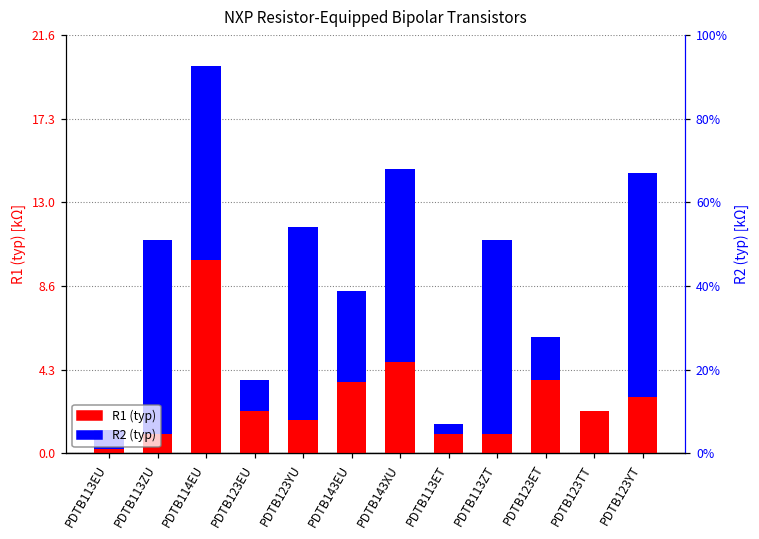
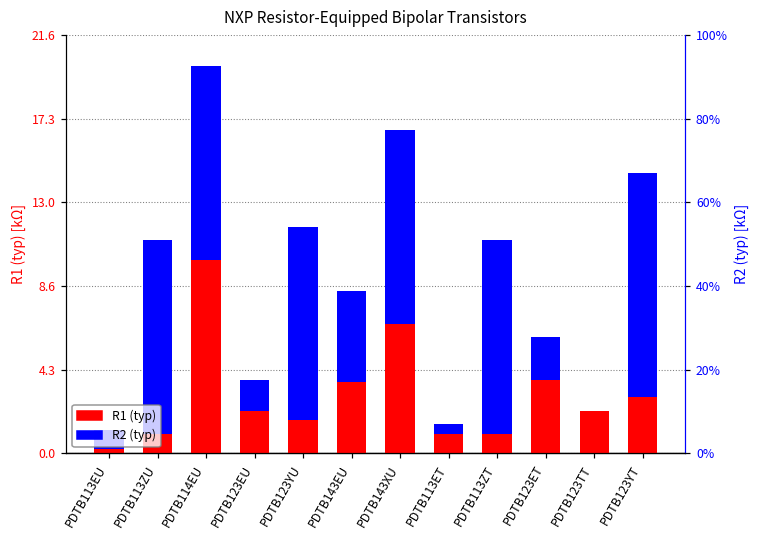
  {
    "R1 (typ)": {
      "PDTB113EU": 0.2,
      "PDTB114EU": 10.0,
      "PDTB123EU": 2.2,
      "PDTB123YU": 1.7,
      "PDTB143EU": 3.7,
-     "PDTB143XU": 4.7,
+     "PDTB143XU": 6.7,
      "PDTB113ET": 1.0,
      "PDTB113ZT": 1.0,
      "PDTB123ET": 3.8,
      "PDTB123TT": 2.2,
      "PDTB123YT": 2.9
    },
    "R2 (typ)": {
      "PDTB113ZU": 10.0,
      "PDTB114EU": 10.0,
      "PDTB123EU": 1.6,
      "PDTB123YU": 10.0,
      "PDTB143EU": 4.7,
      "PDTB143XU": 10.0,
      "PDTB113ET": 0.5,
      "PDTB113ZT": 10.0,
      "PDTB123ET": 2.2,
      "PDTB123TT": 0.0,
      "PDTB123YT": 11.6
    }
  }
